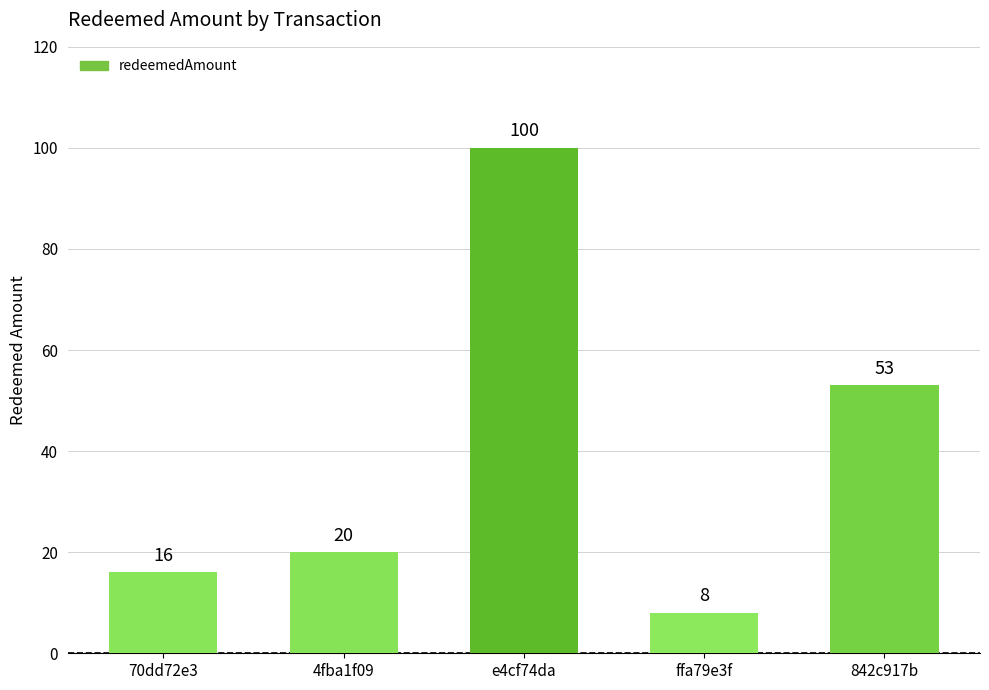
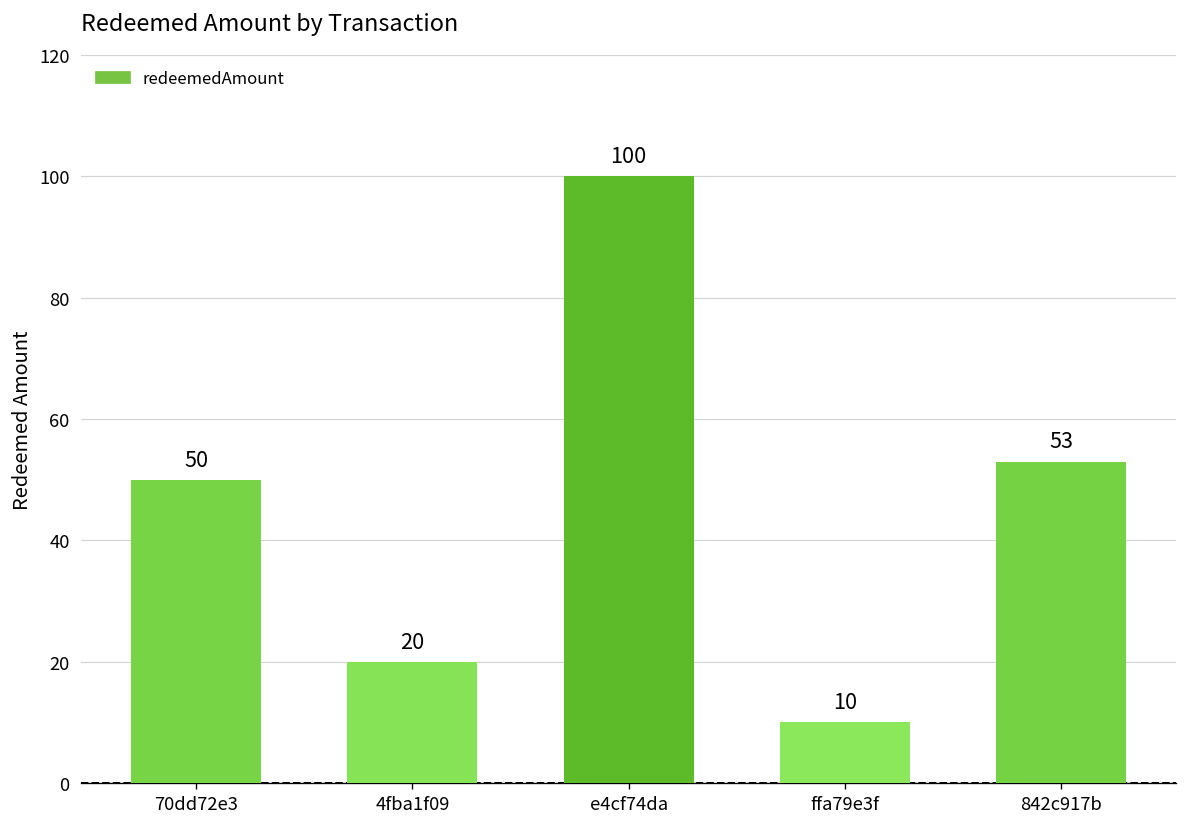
  {
-   "70dd72e3": 16,
+   "70dd72e3": 50,
    "4fba1f09": 20,
    "e4cf74da": 100,
-   "ffa79e3f": 8,
+   "ffa79e3f": 10,
    "842c917b": 53
  }
